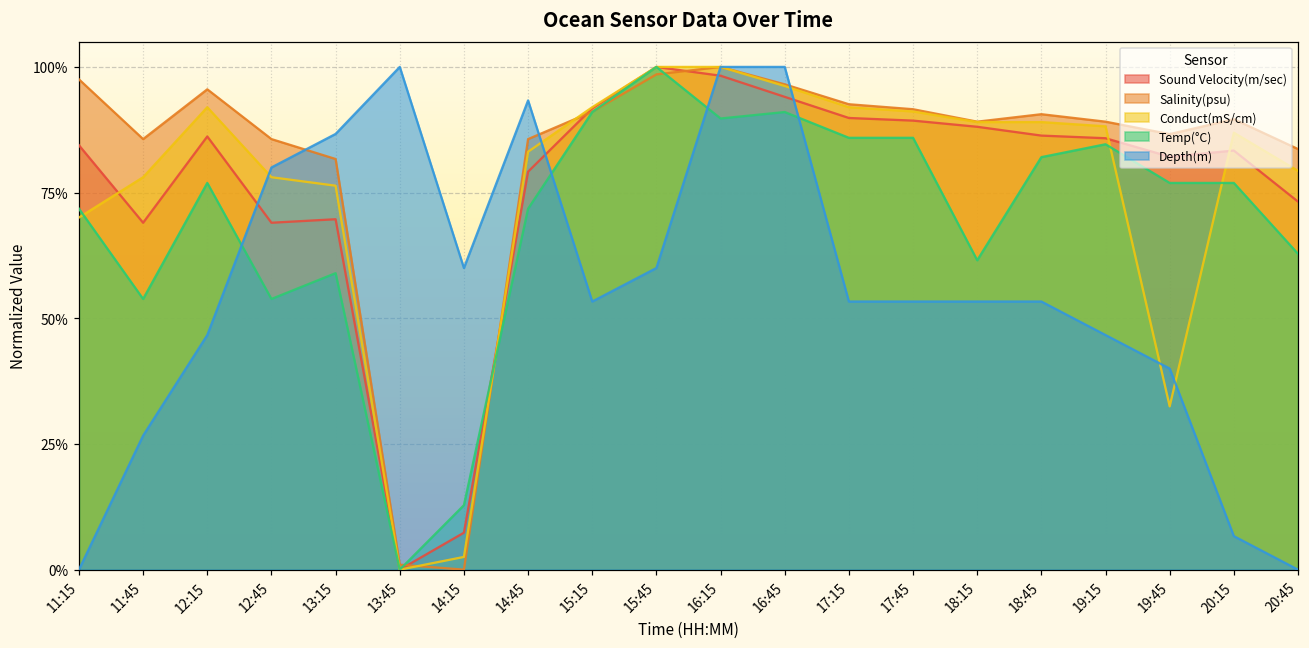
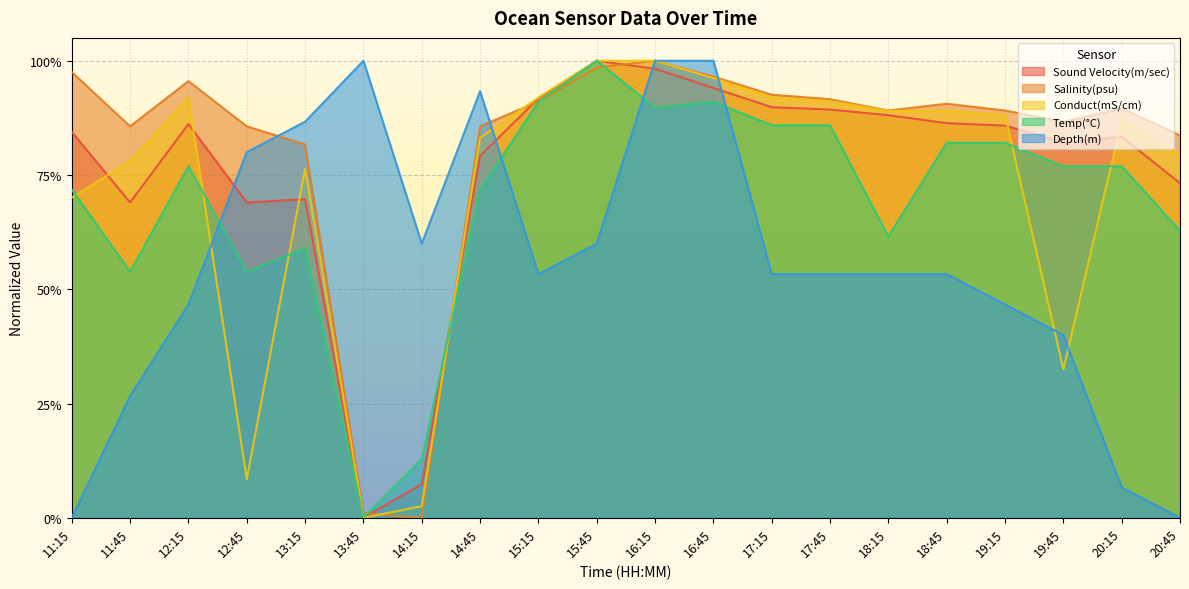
  {
    "Conduct(mS/cm)": {
      "11:15": "70%",
      "11:45": "78%",
      "12:15": "92%",
-     "12:45": "78%",
+     "12:45": "8%",
      "13:15": "76%",
      "14:15": "3%",
      "14:45": "83%",
      "17:15": "92%",
      "18:45": "89%",
      "19:15": "88%",
      "19:45": "32%",
      "20:45": "79%"
    },
    "Temp(°C)": {
      "11:15": "72%",
      "11:45": "54%",
      "12:15": "77%",
      "12:45": "54%",
      "13:15": "59%",
      "14:15": "13%",
      "14:45": "72%",
      "16:15": "90%",
      "16:45": "91%",
      "17:15": "86%",
      "17:45": "86%",
      "18:15": "62%",
      "18:45": "82%",
-     "19:15": "85%",
+     "19:15": "82%",
      "19:45": "77%",
      "20:15": "77%",
      "20:45": "63%"
    },
    "Depth(m)": {
      "11:15": "0%",
      "11:45": "27%",
      "12:15": "47%",
      "12:45": "80%",
      "13:15": "87%",
      "13:45": "100%",
      "14:15": "60%",
      "14:45": "93%",
      "15:15": "53%",
      "15:45": "60%",
      "16:45": "100%",
      "17:15": "53%",
      "17:45": "53%",
      "18:15": "53%",
      "18:45": "53%",
      "19:15": "47%",
      "19:45": "40%",
      "20:15": "7%",
      "20:45": "0%"
    }
  }
